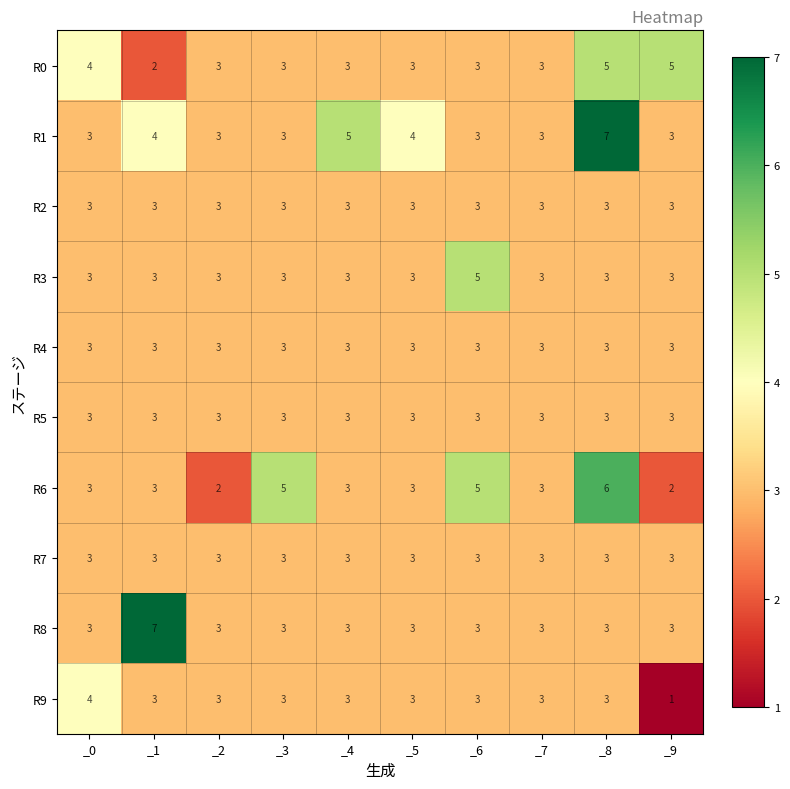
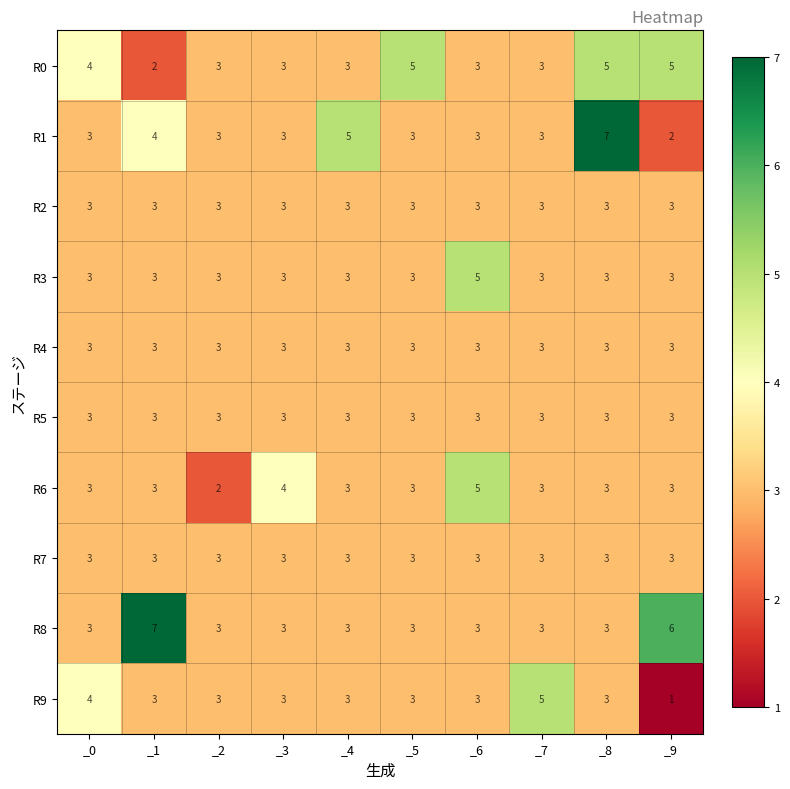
  {
    "R0": {
      "_0": 4,
      "_1": 2,
      "_2": 3,
      "_3": 3,
      "_4": 3,
-     "_5": 3,
+     "_5": 5,
      "_6": 3,
      "_7": 3,
      "_8": 5,
      "_9": 5
    },
    "R1": {
      "_0": 3,
      "_1": 4,
      "_2": 3,
      "_3": 3,
      "_4": 5,
-     "_5": 4,
+     "_5": 3,
      "_6": 3,
      "_7": 3,
      "_8": 7,
-     "_9": 3
+     "_9": 2
    },
    "R2": {
      "_0": 3,
      "_1": 3,
      "_2": 3,
      "_3": 3,
      "_4": 3,
      "_5": 3,
      "_6": 3,
      "_7": 3,
      "_8": 3,
      "_9": 3
    },
    "R3": {
      "_0": 3,
      "_1": 3,
      "_2": 3,
      "_3": 3,
      "_4": 3,
      "_5": 3,
      "_6": 5,
      "_7": 3,
      "_8": 3,
      "_9": 3
    },
    "R4": {
      "_0": 3,
      "_1": 3,
      "_2": 3,
      "_3": 3,
      "_4": 3,
      "_5": 3,
      "_6": 3,
      "_7": 3,
      "_8": 3,
      "_9": 3
    },
    "R5": {
      "_0": 3,
      "_1": 3,
      "_2": 3,
      "_3": 3,
      "_4": 3,
      "_5": 3,
      "_6": 3,
      "_7": 3,
      "_8": 3,
      "_9": 3
    },
    "R6": {
      "_0": 3,
      "_1": 3,
      "_2": 2,
-     "_3": 5,
+     "_3": 4,
      "_4": 3,
      "_5": 3,
      "_6": 5,
      "_7": 3,
-     "_8": 6,
-     "_9": 2
+     "_8": 3,
+     "_9": 3
    },
    "R7": {
      "_0": 3,
      "_1": 3,
      "_2": 3,
      "_3": 3,
      "_4": 3,
      "_5": 3,
      "_6": 3,
      "_7": 3,
      "_8": 3,
      "_9": 3
    },
    "R8": {
      "_0": 3,
      "_1": 7,
      "_2": 3,
      "_3": 3,
      "_4": 3,
      "_5": 3,
      "_6": 3,
      "_7": 3,
      "_8": 3,
-     "_9": 3
+     "_9": 6
    },
    "R9": {
      "_0": 4,
      "_1": 3,
      "_2": 3,
      "_3": 3,
      "_4": 3,
      "_5": 3,
      "_6": 3,
-     "_7": 3,
+     "_7": 5,
      "_8": 3,
      "_9": 1
    }
  }
